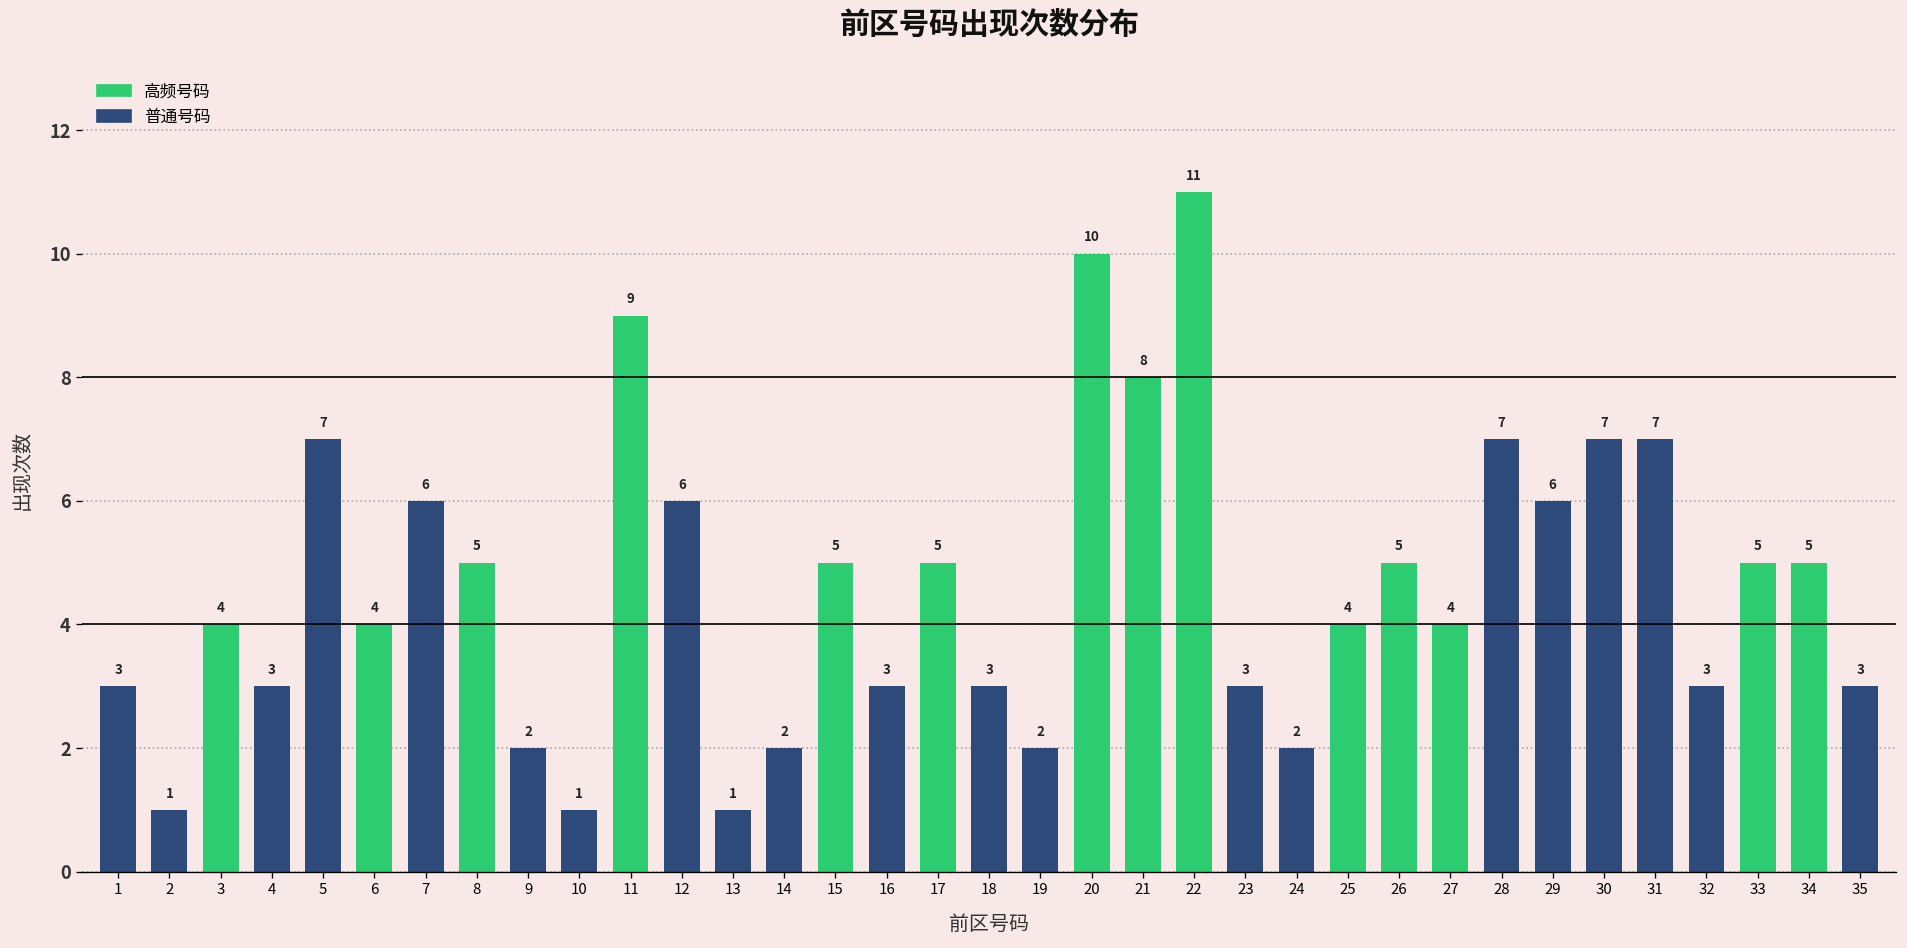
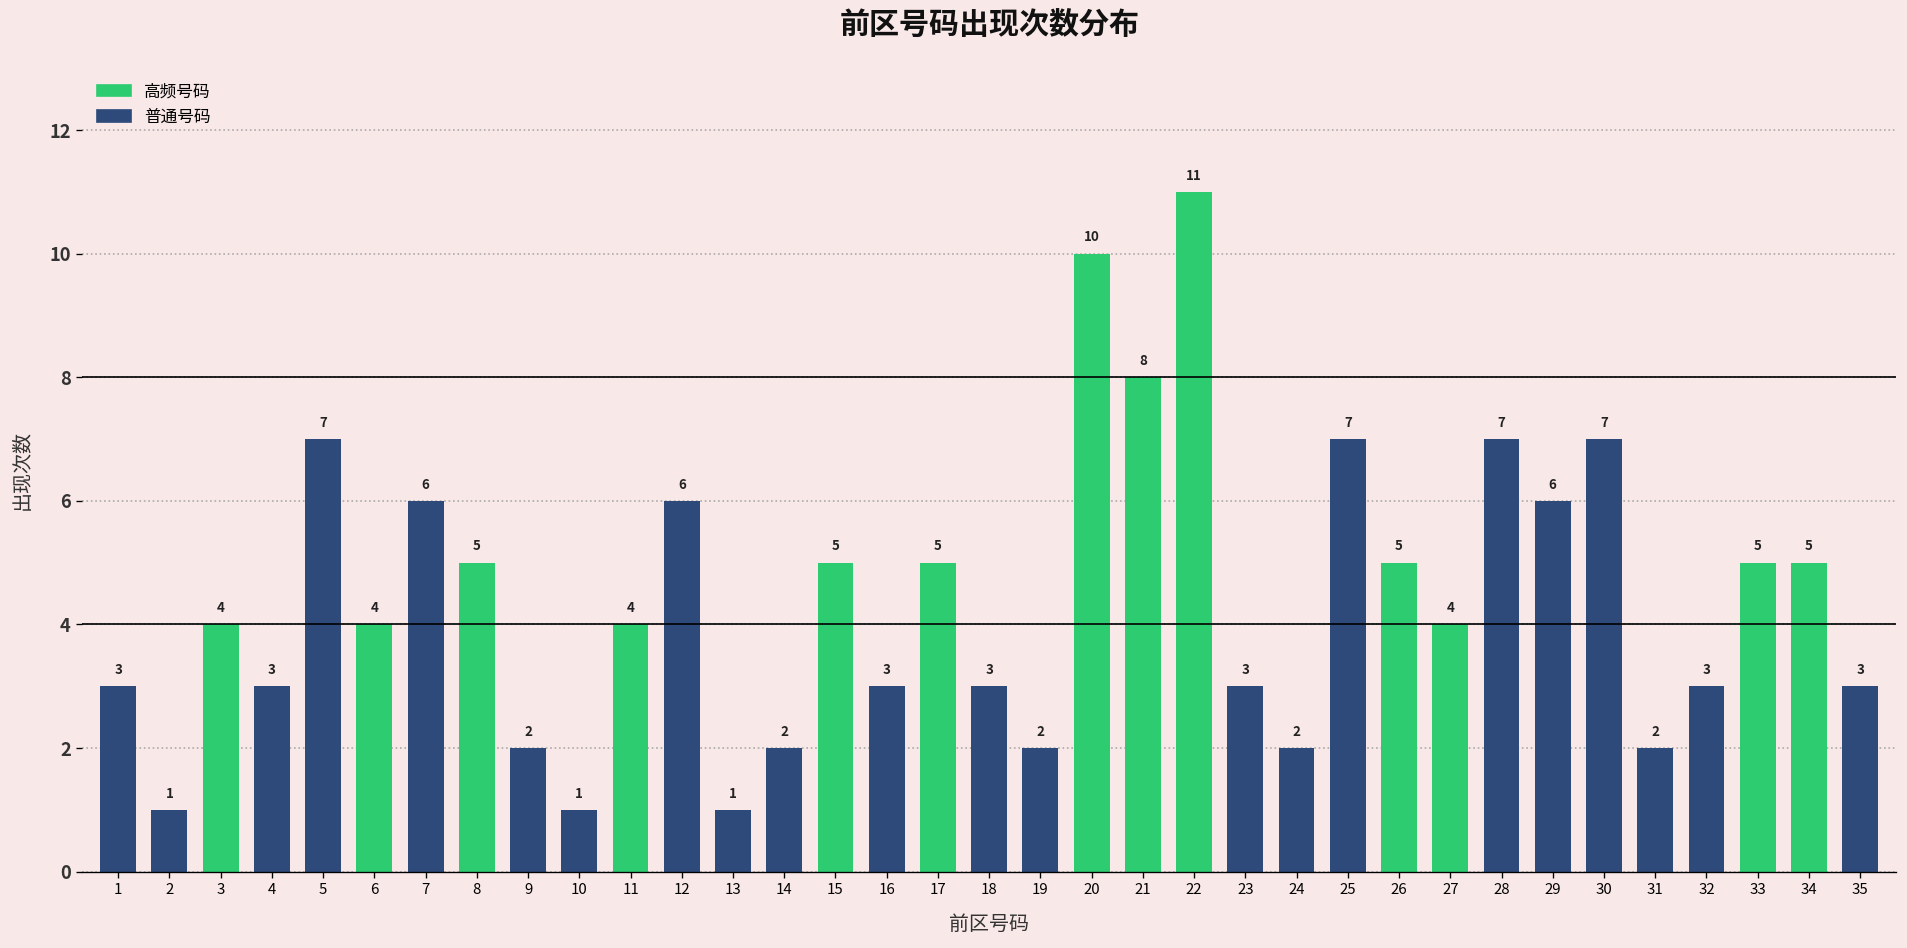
  {
    "1": 3,
    "2": 1,
    "3": 4,
    "4": 3,
    "5": 7,
    "6": 4,
    "7": 6,
    "8": 5,
    "9": 2,
    "10": 1,
-   "11": 9,
+   "11": 4,
    "12": 6,
    "13": 1,
    "14": 2,
    "15": 5,
    "16": 3,
    "17": 5,
    "18": 3,
    "19": 2,
    "20": 10,
    "21": 8,
    "22": 11,
    "23": 3,
    "24": 2,
-   "25": 4,
+   "25": 7,
    "26": 5,
    "27": 4,
    "28": 7,
    "29": 6,
    "30": 7,
-   "31": 7,
+   "31": 2,
    "32": 3,
    "33": 5,
    "34": 5,
    "35": 3
  }
